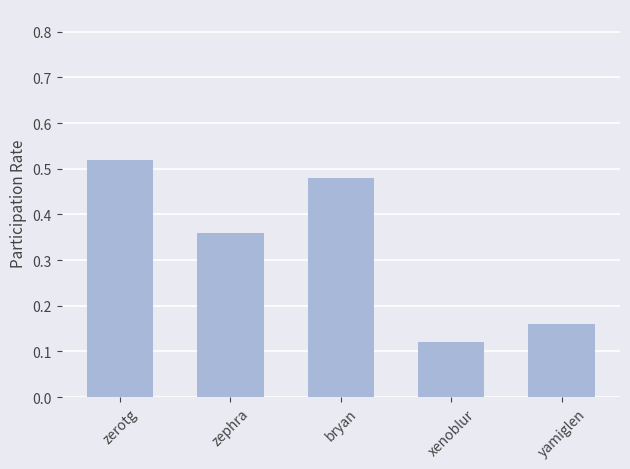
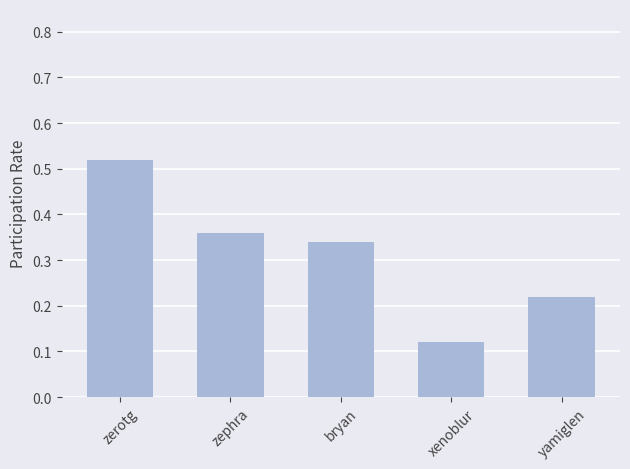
  {
    "zerotg": 0.52,
    "zephra": 0.36,
-   "bryan": 0.48,
+   "bryan": 0.34,
    "xenoblur": 0.12,
-   "yamiglen": 0.16
+   "yamiglen": 0.22
  }
